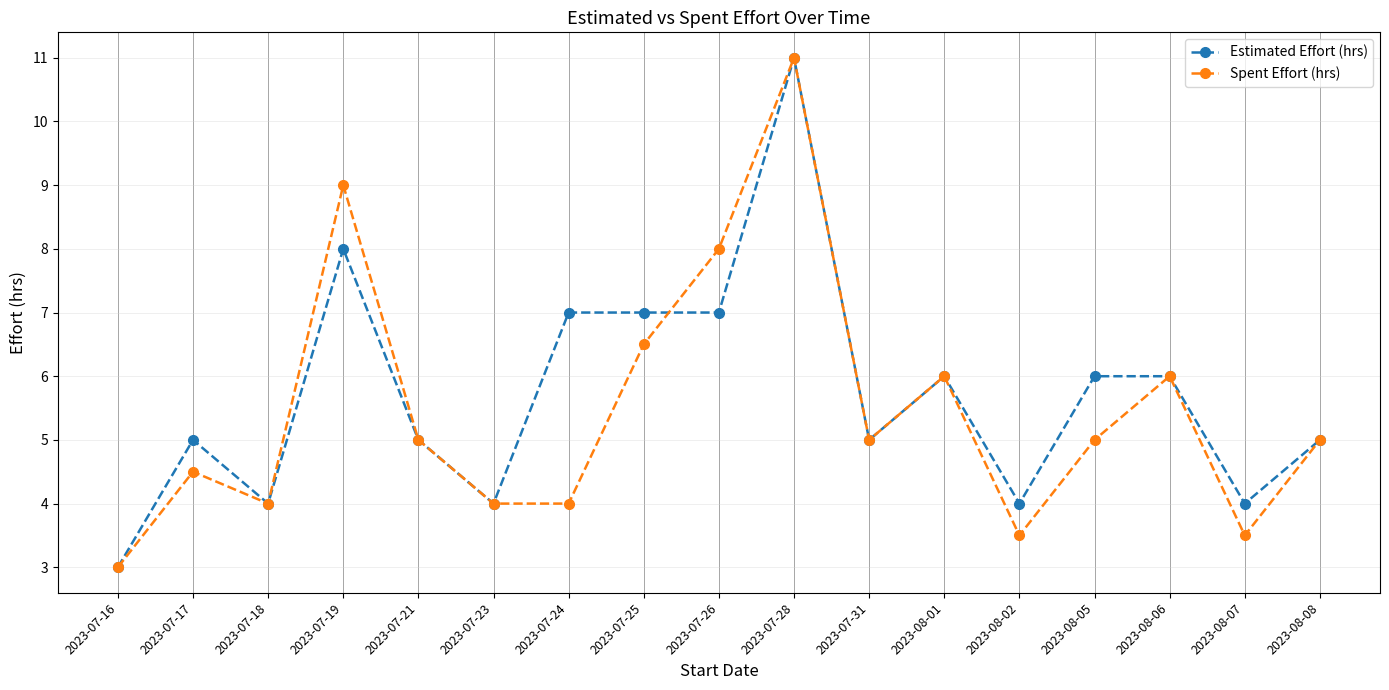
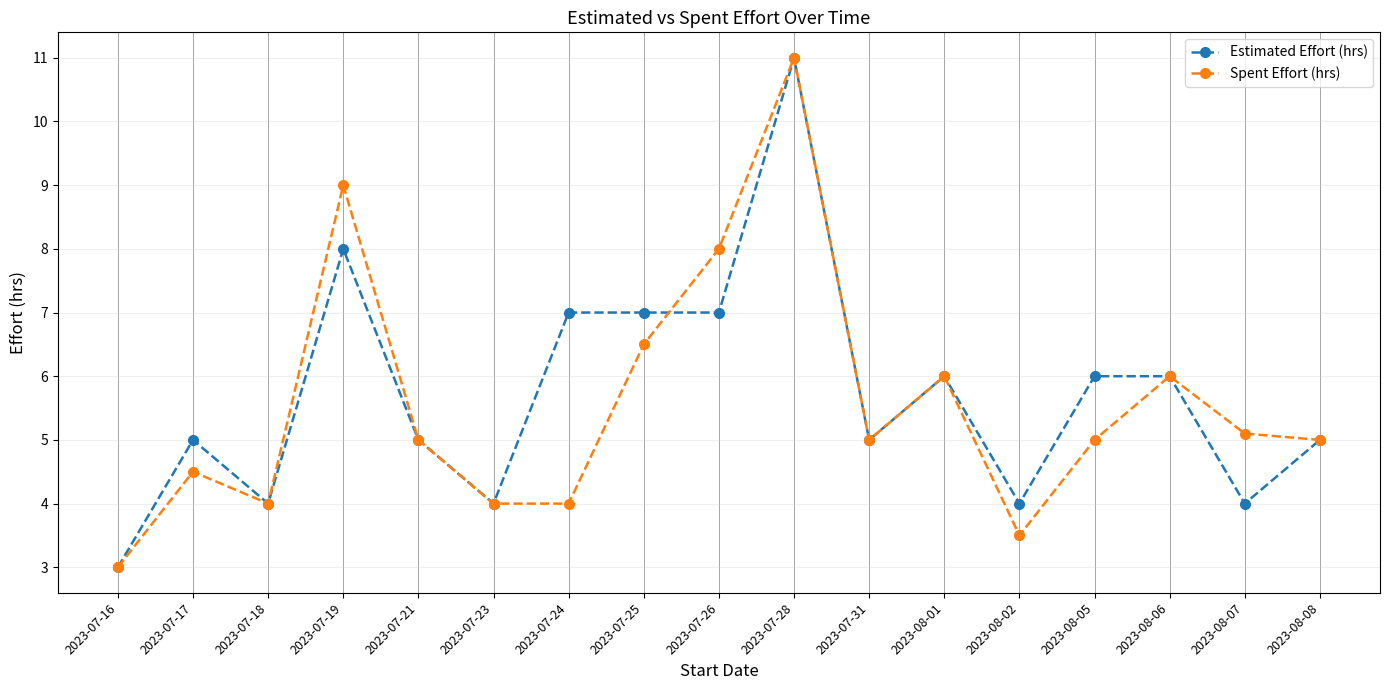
  {
    "Estimated Effort (hrs)": {
      "2023-07-17": 5.0,
      "2023-07-19": 8.0,
      "2023-07-24": 7.0,
      "2023-07-25": 7.0,
      "2023-07-26": 7.0,
      "2023-08-02": 4.0,
      "2023-08-05": 6.0,
      "2023-08-07": 4.0
    },
    "Spent Effort (hrs)": {
      "2023-07-17": 4.5,
      "2023-07-19": 9.0,
      "2023-07-24": 4.0,
      "2023-07-25": 6.5,
      "2023-07-26": 8.0,
      "2023-08-02": 3.5,
      "2023-08-05": 5.0,
-     "2023-08-07": 3.5
+     "2023-08-07": 5.1
    }
  }
